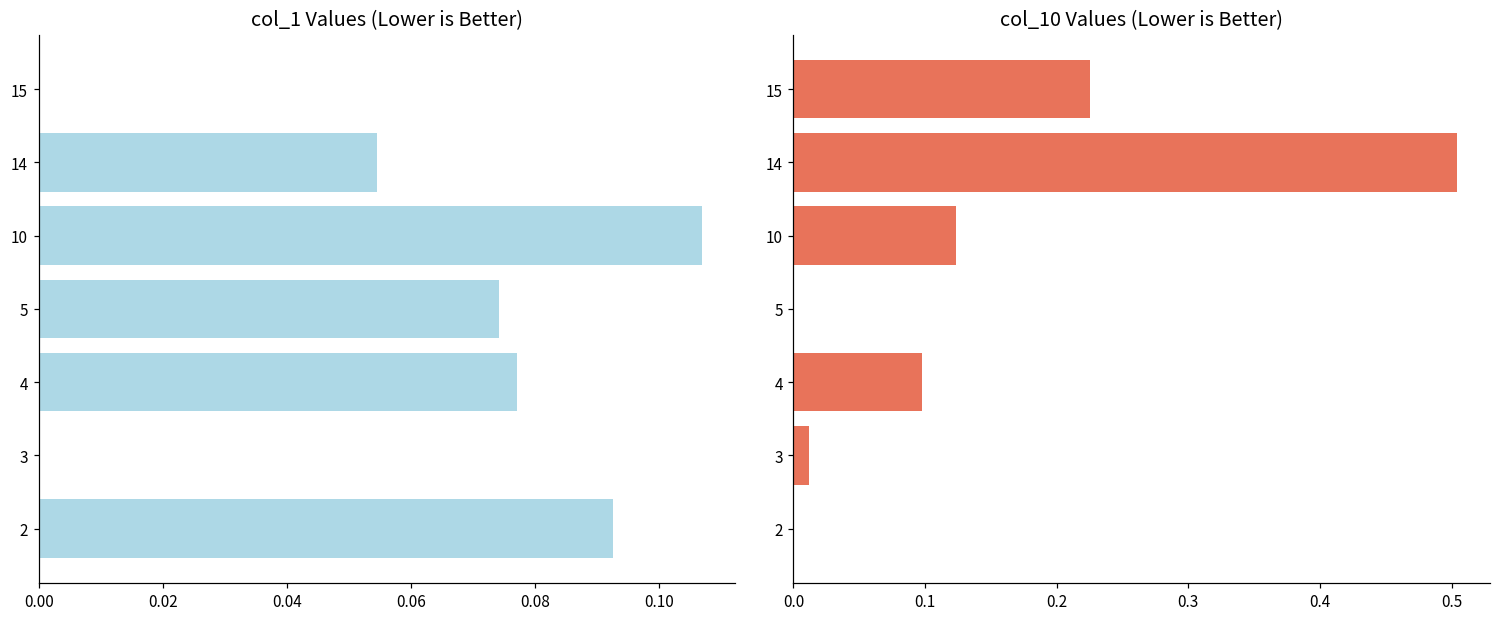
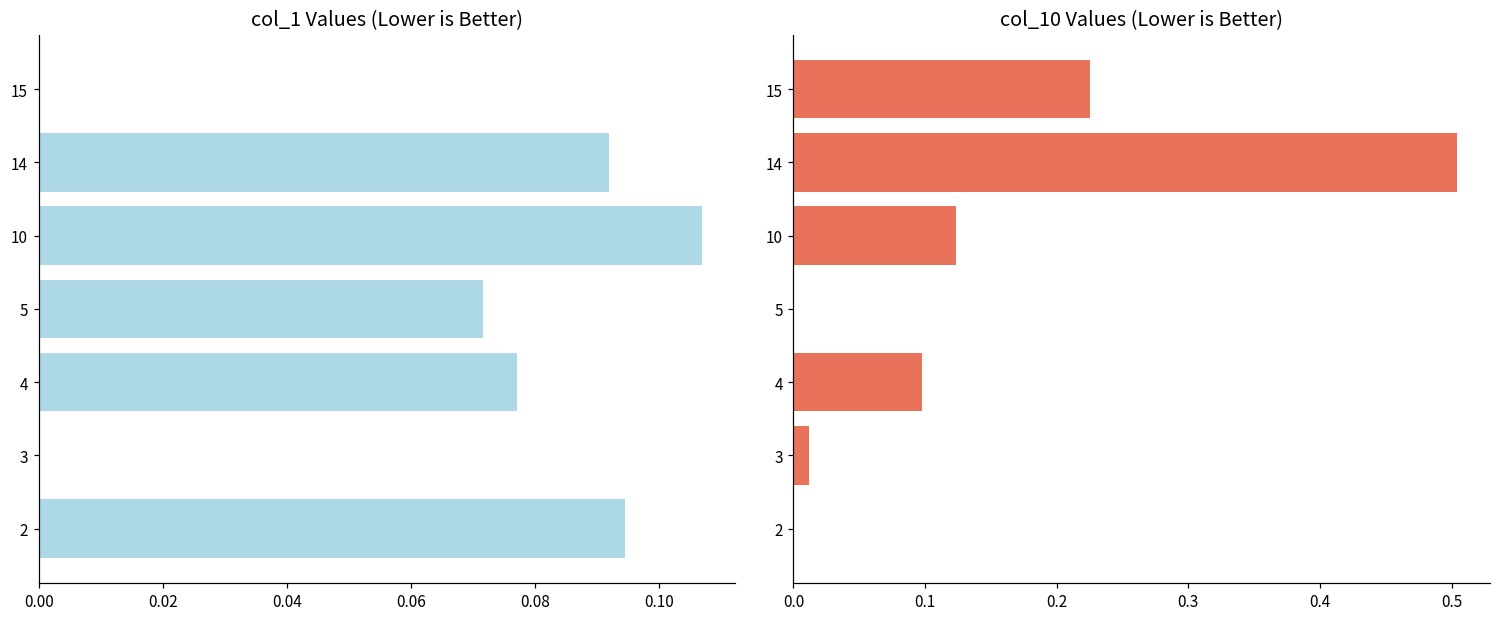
  {
    "col_1 Values (Lower is Better)": {
      "15": 0.000,
-     "14": 0.055,
+     "14": 0.092,
      "10": 0.107,
-     "5": 0.074,
+     "5": 0.072,
      "4": 0.077,
      "3": 0.000,
-     "2": 0.093
+     "2": 0.094
    },
    "col_10 Values (Lower is Better)": {
      "15": 0.225,
      "14": 0.504,
      "10": 0.123,
      "5": 0.000,
      "4": 0.098,
      "3": 0.012,
      "2": 0.000
    }
  }
